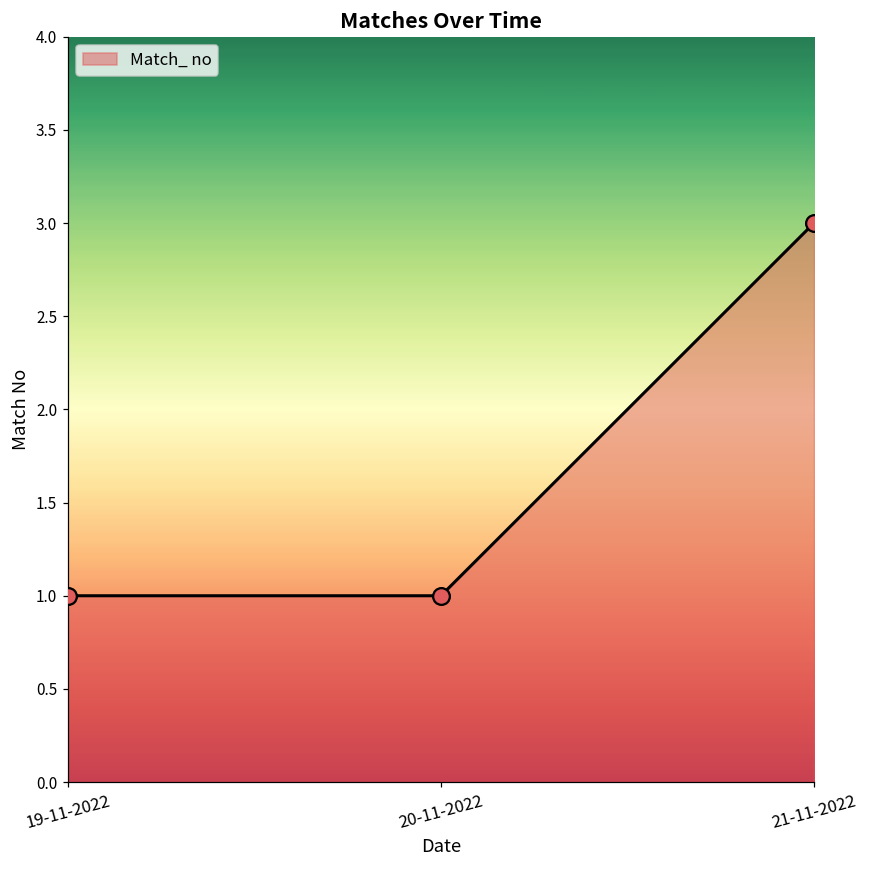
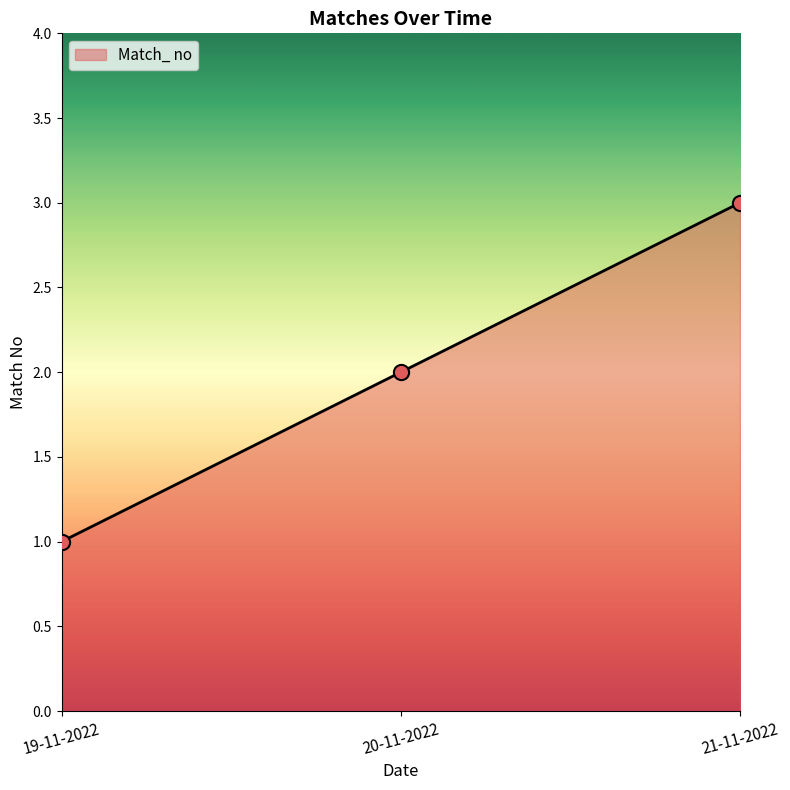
  {
    "19-11-2022": 1,
-   "20-11-2022": 1,
+   "20-11-2022": 2,
    "21-11-2022": 3
  }
